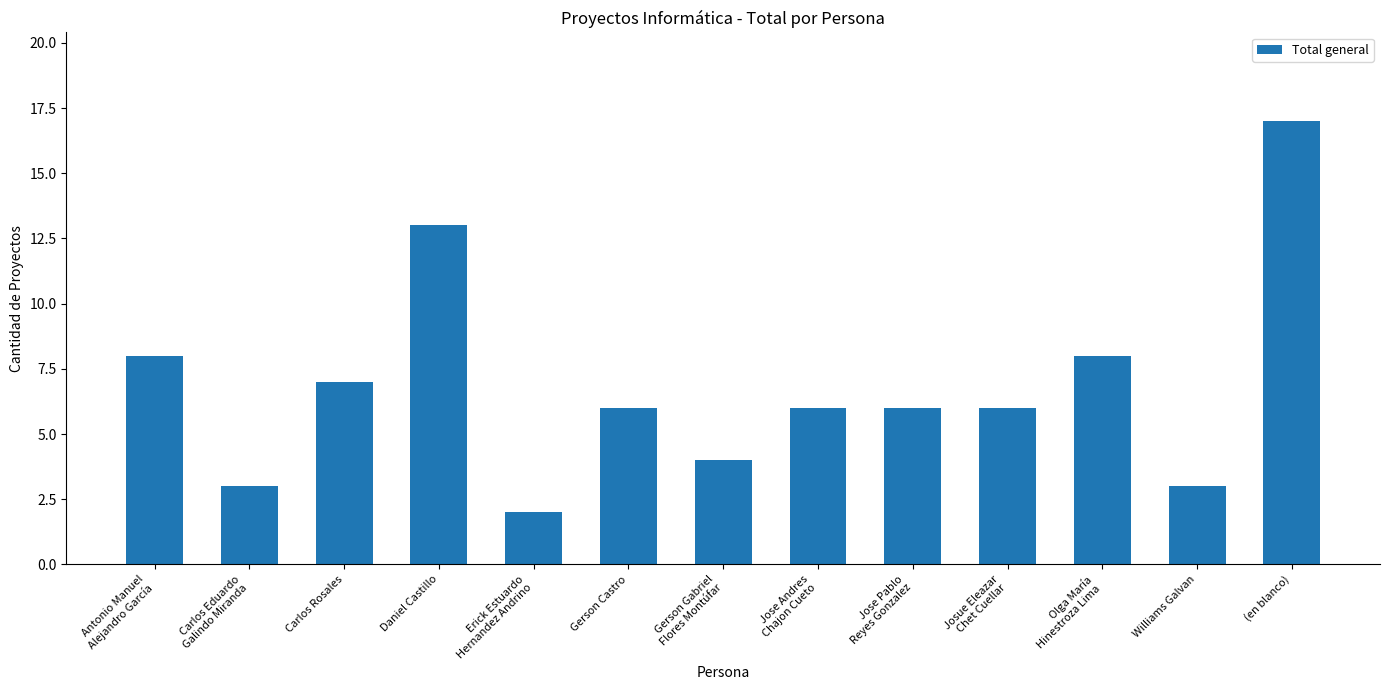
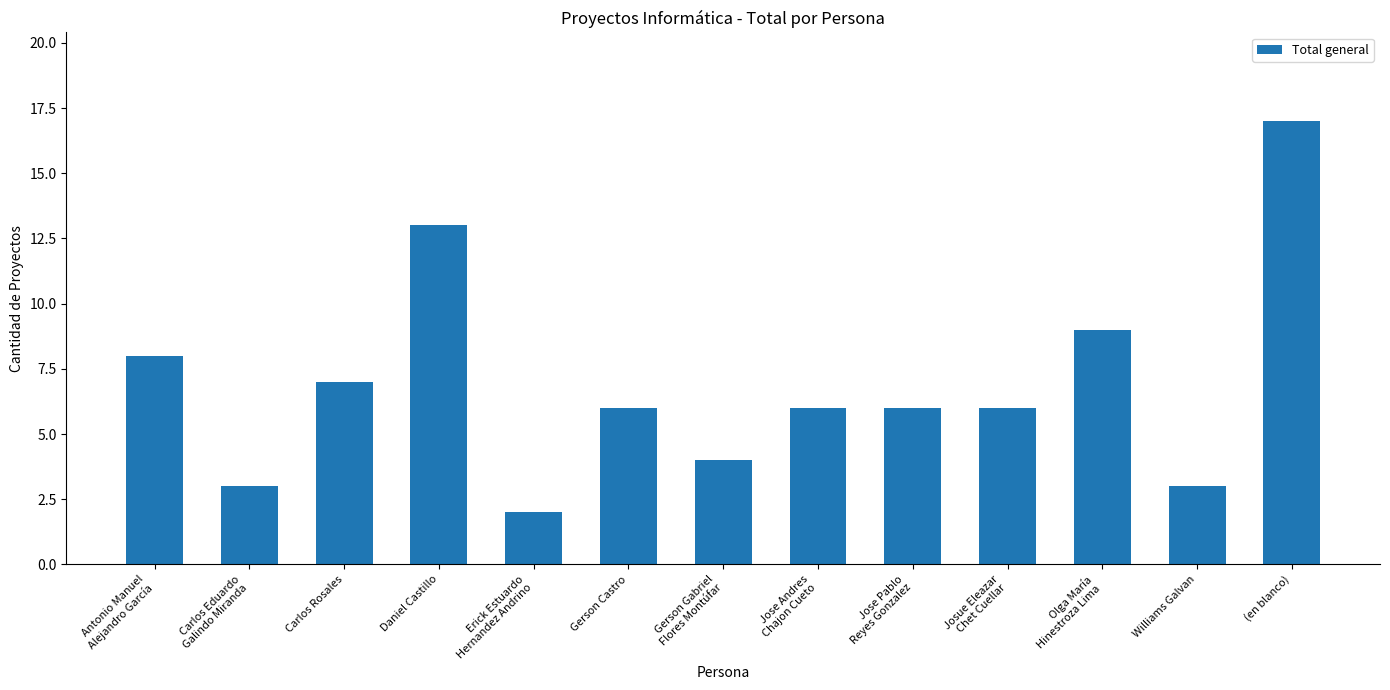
  {
    "Antonio Manuel Alejandro García": 8,
    "Carlos Eduardo Galindo Miranda": 3,
    "Carlos Rosales": 7,
    "Daniel Castillo": 13,
    "Erick Estuardo Hernandez Andrino": 2,
    "Gerson Castro": 6,
    "Gerson Gabriel Flores Montúfar": 4,
    "Jose Andres Chajon Cueto": 6,
    "Jose Pablo Reyes Gonzalez": 6,
    "Josue Eleazar Chet Cuellar": 6,
-   "Olga María Hinestroza Lima": 8,
+   "Olga María Hinestroza Lima": 9,
    "Williams Galvan": 3,
    "(en blanco)": 17
  }
